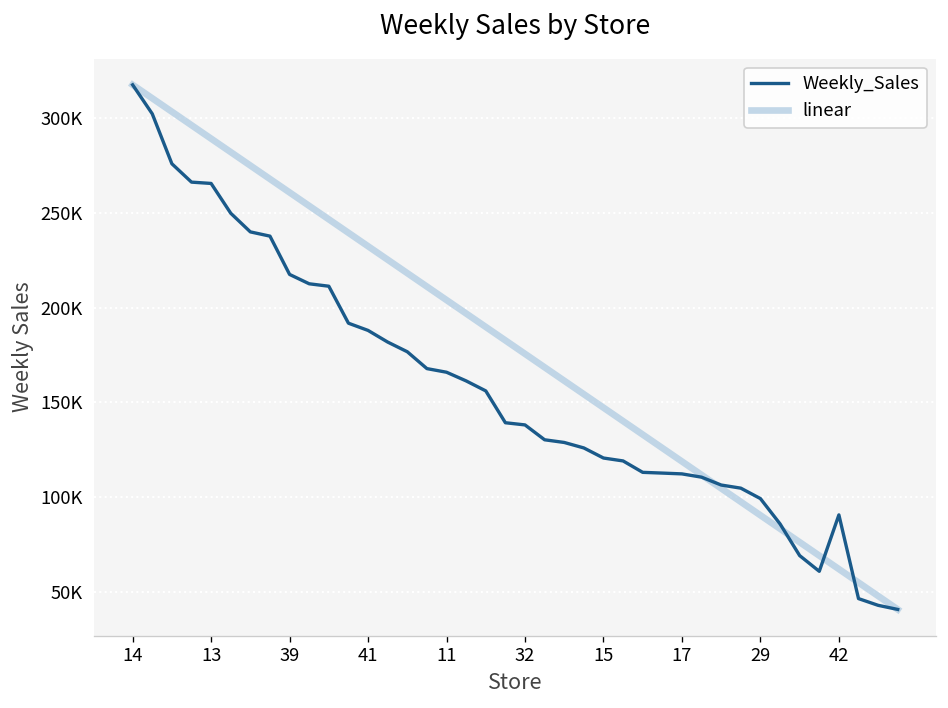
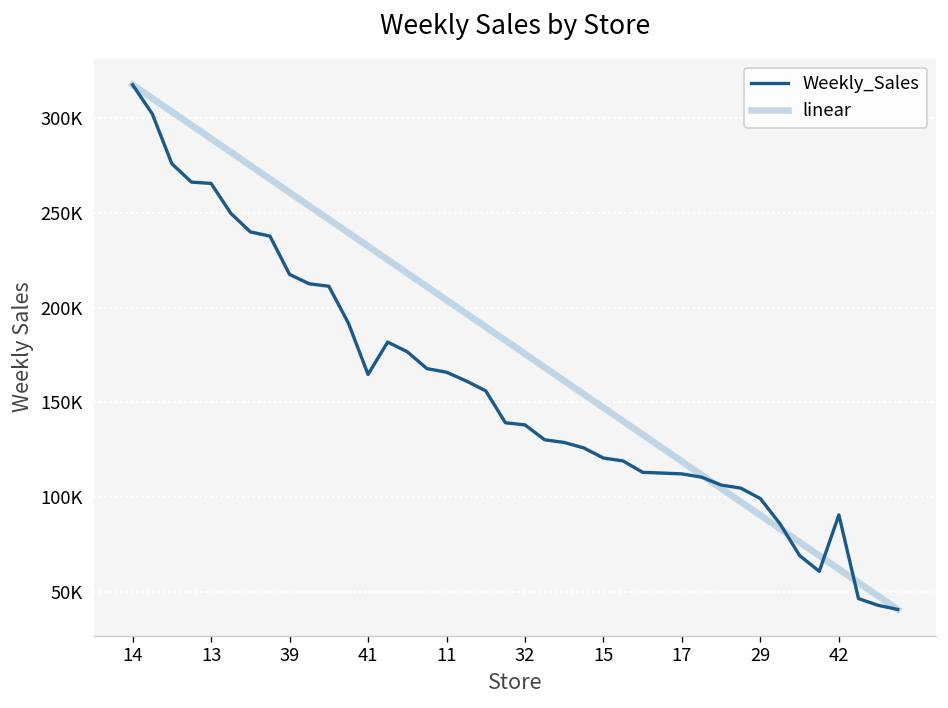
  {
    "Weekly_Sales": {
-     "41": 188000,
+     "41": 165000,
      "32": 138000,
      "42": 91000
    },
    "linear": {
      "41": 232000,
      "32": 176000,
      "42": 62000
    }
  }
